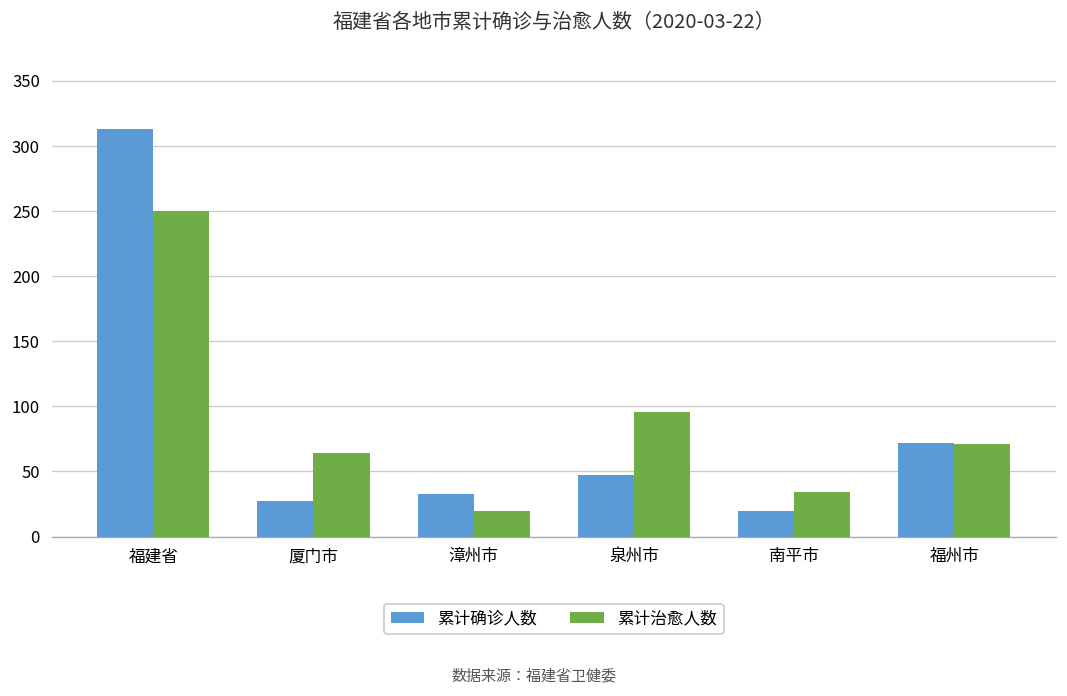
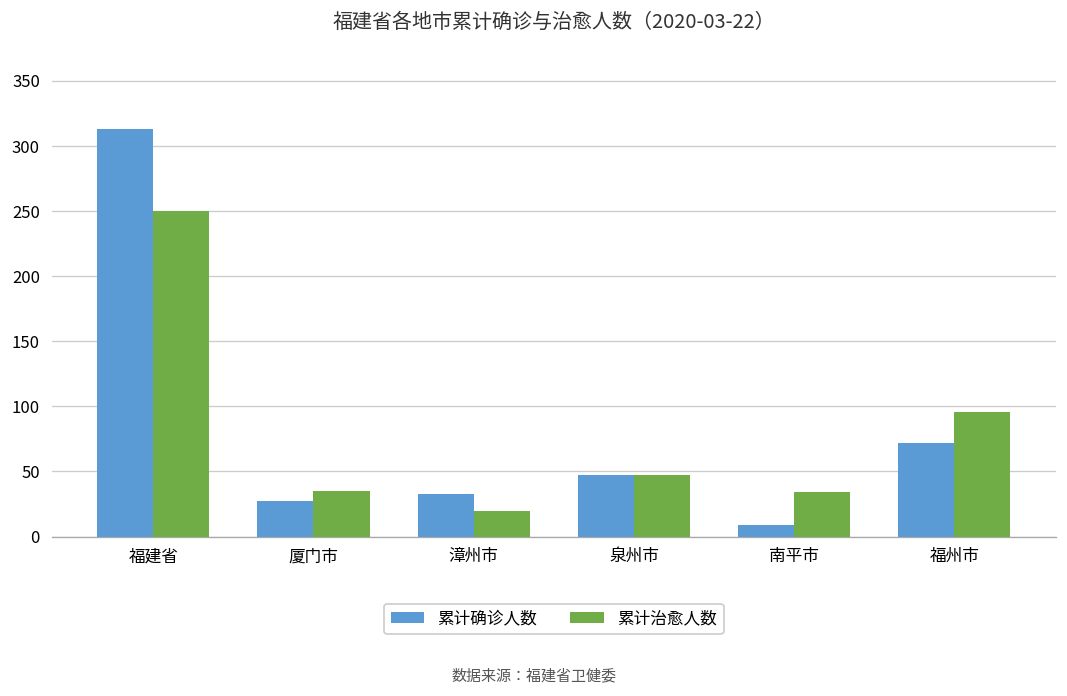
  {
    "累计确诊人数": {
      "福建省": 313,
      "厦门市": 27,
      "漳州市": 33,
      "泉州市": 47,
-     "南平市": 20,
+     "南平市": 9,
      "福州市": 72
    },
    "累计治愈人数": {
      "福建省": 250,
-     "厦门市": 64,
+     "厦门市": 35,
      "漳州市": 20,
-     "泉州市": 96,
+     "泉州市": 47,
      "南平市": 34,
-     "福州市": 71
+     "福州市": 96
    }
  }
